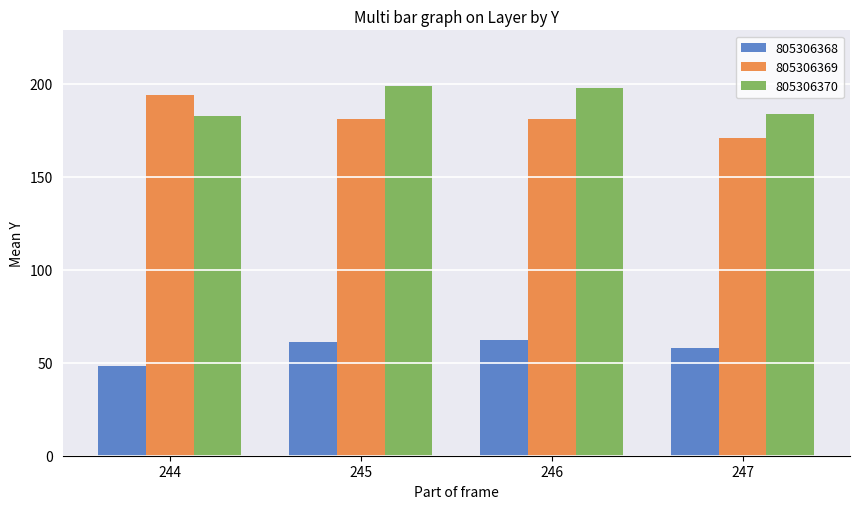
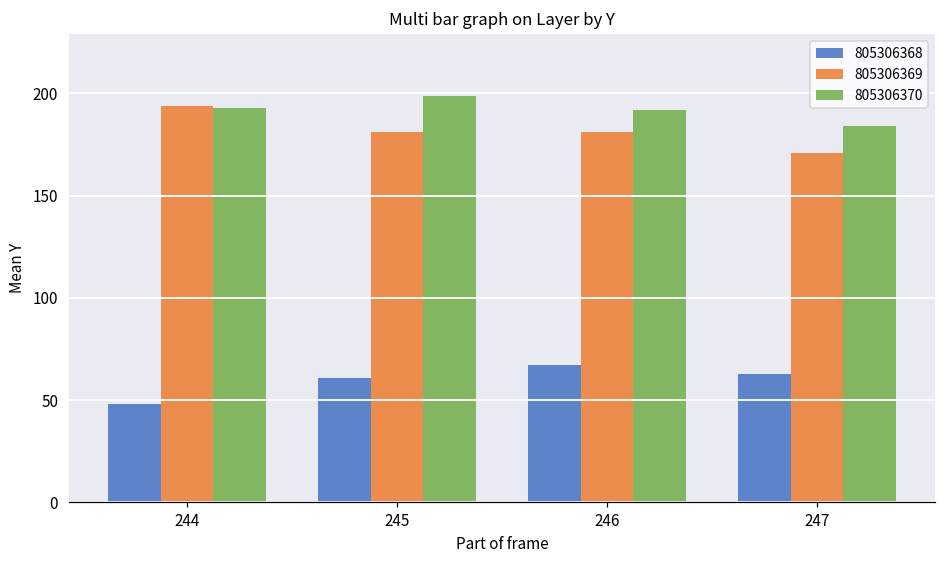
  {
    "805306368": {
      "244": 48,
      "245": 61,
-     "246": 62,
-     "247": 58
+     "246": 67,
+     "247": 63
    },
    "805306369": {
      "244": 194,
      "245": 181,
      "246": 181,
      "247": 171
    },
    "805306370": {
-     "244": 183,
+     "244": 193,
      "245": 199,
-     "246": 198,
+     "246": 192,
      "247": 184
    }
  }
